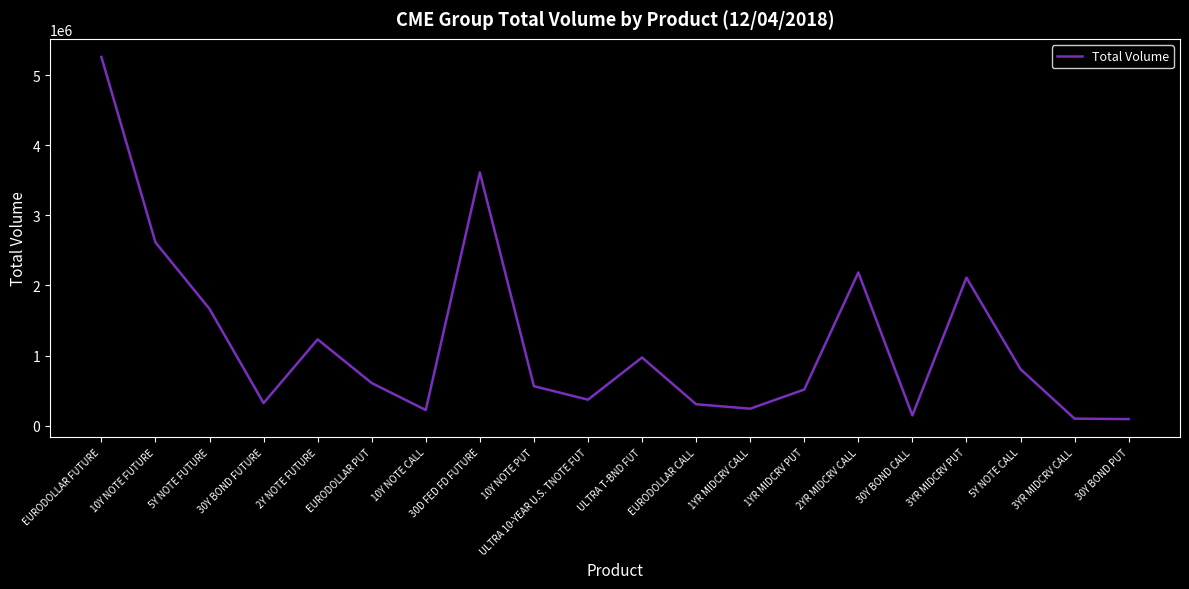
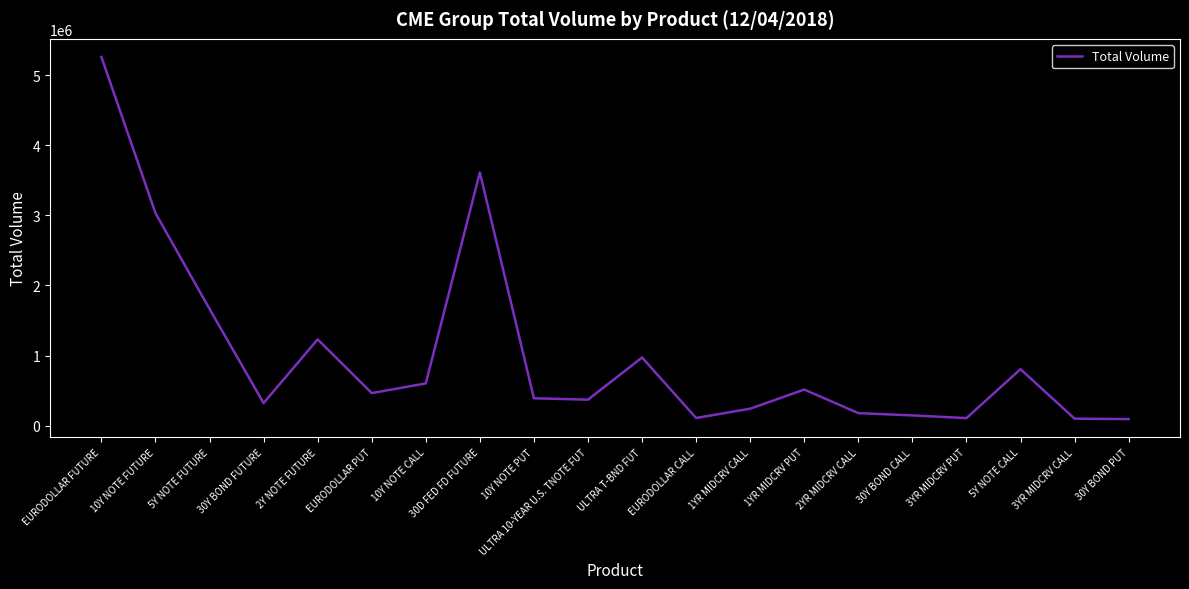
  {
    "EURODOLLAR FUTURE": 5300000,
-   "10Y NOTE FUTURE": 2600000,
+   "10Y NOTE FUTURE": 3000000,
    "5Y NOTE FUTURE": 1700000,
    "30Y BOND FUTURE": 300000,
    "2Y NOTE FUTURE": 1200000,
-   "EURODOLLAR PUT": 600000,
-   "10Y NOTE CALL": 200000,
+   "EURODOLLAR PUT": 500000,
+   "10Y NOTE CALL": 600000,
    "30D FED FD FUTURE": 3600000,
-   "10Y NOTE PUT": 600000,
+   "10Y NOTE PUT": 400000,
    "ULTRA 10-YEAR U.S. TNOTE FUT": 400000,
    "ULTRA T-BND FUT": 1000000,
-   "EURODOLLAR CALL": 300000,
+   "EURODOLLAR CALL": 100000,
    "1YR MIDCRV CALL": 200000,
    "1YR MIDCRV PUT": 500000,
-   "2YR MIDCRV CALL": 2200000,
+   "2YR MIDCRV CALL": 200000,
    "30Y BOND CALL": 100000,
-   "3YR MIDCRV PUT": 2100000,
+   "3YR MIDCRV PUT": 100000,
    "5Y NOTE CALL": 800000,
    "3YR MIDCRV CALL": 100000,
    "30Y BOND PUT": 100000
  }
